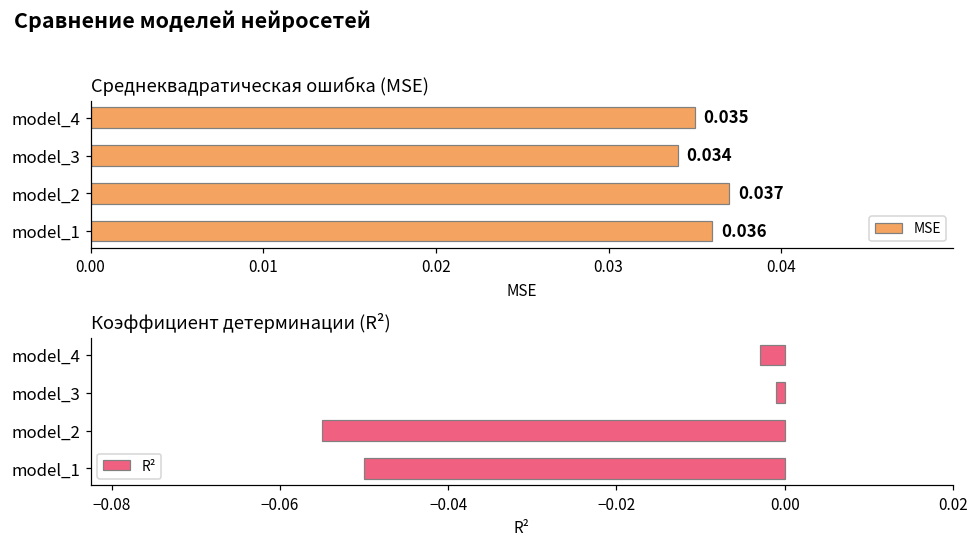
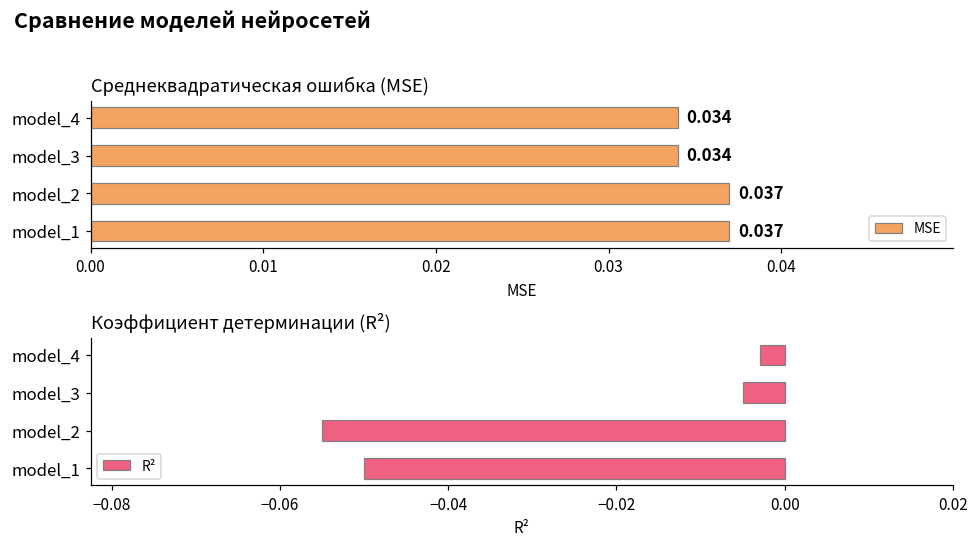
  {
    "Среднеквадратическая ошибка (MSE)": {
-     "model_4": 0.035,
+     "model_4": 0.034,
      "model_3": 0.034,
      "model_2": 0.037,
-     "model_1": 0.036
+     "model_1": 0.037
    },
    "Коэффициент детерминации (R²)": {
      "model_4": -0.003,
-     "model_3": -0.001,
+     "model_3": -0.005,
      "model_2": -0.055,
      "model_1": -0.050
    }
  }
